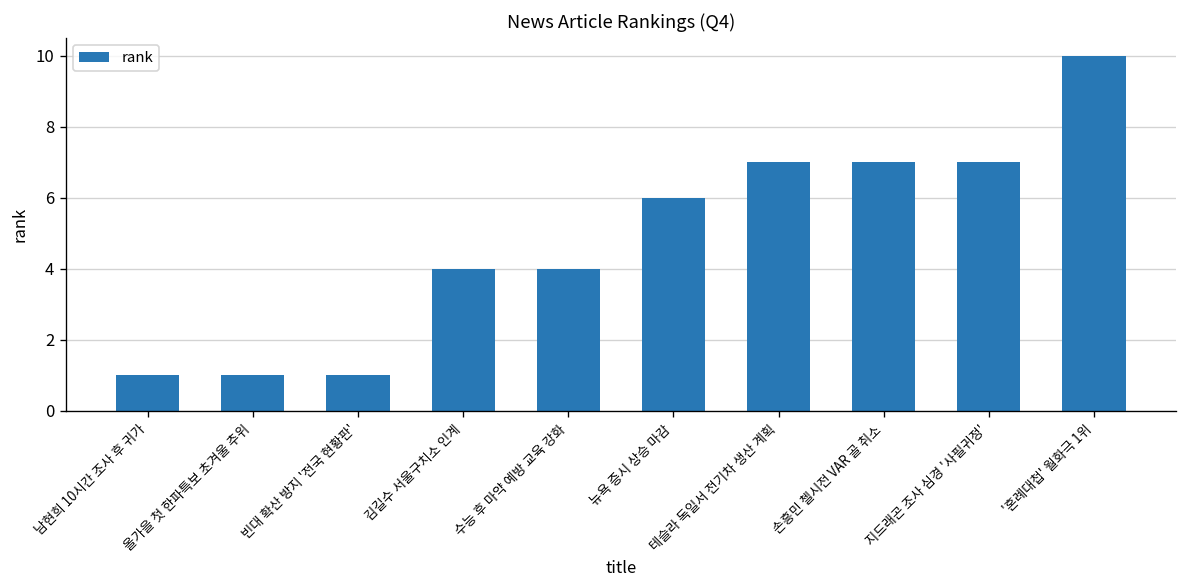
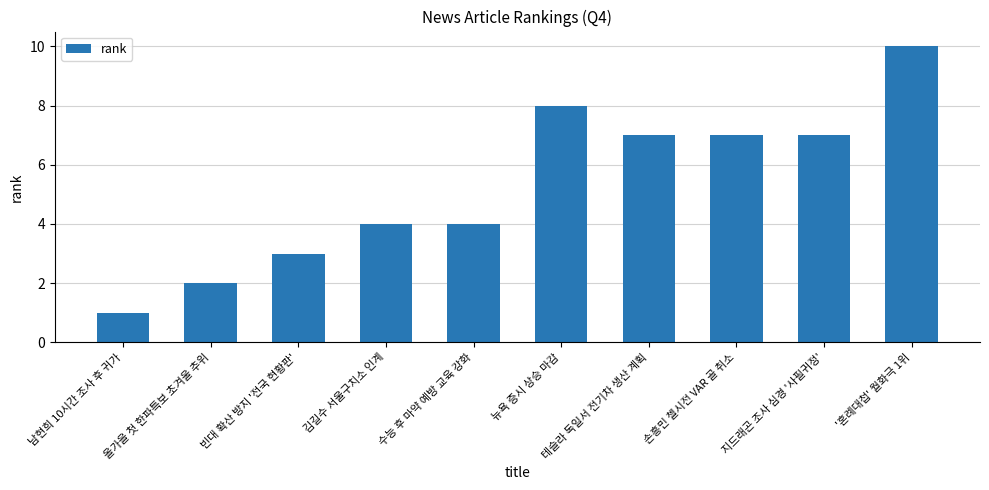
  {
    "남현희 10시간 조사 후 귀가": 1,
-   "올가을 첫 한파특보 초겨울 추위": 1,
-   "빈대 확산 방지 '전국 현황판'": 1,
+   "올가을 첫 한파특보 초겨울 추위": 2,
+   "빈대 확산 방지 '전국 현황판'": 3,
    "김길수 서울구치소 인계": 4,
    "수능 후 마약 예방 교육 강화": 4,
-   "뉴욕 증시 상승 마감": 6,
+   "뉴욕 증시 상승 마감": 8,
    "테슬라 독일서 전기차 생산 계획": 7,
    "손흥민 첼시전 VAR 골 취소": 7,
    "지드래곤 조사 심경 '사필귀정'": 7,
    "'혼례대첩' 월화극 1위": 10
  }
